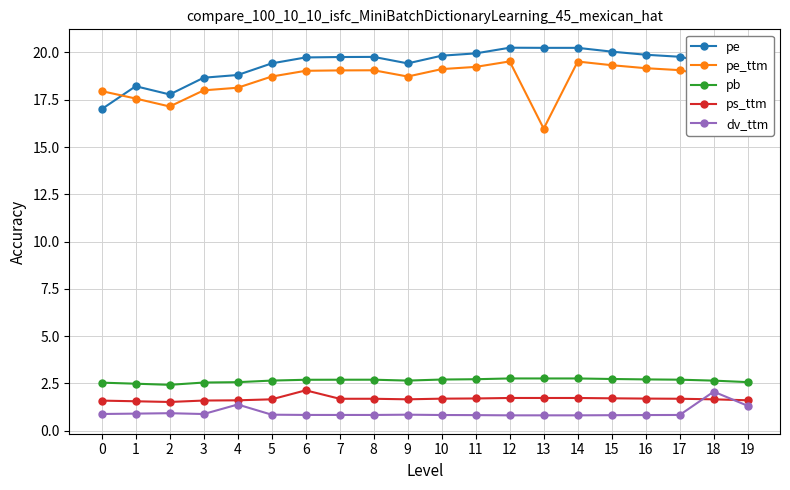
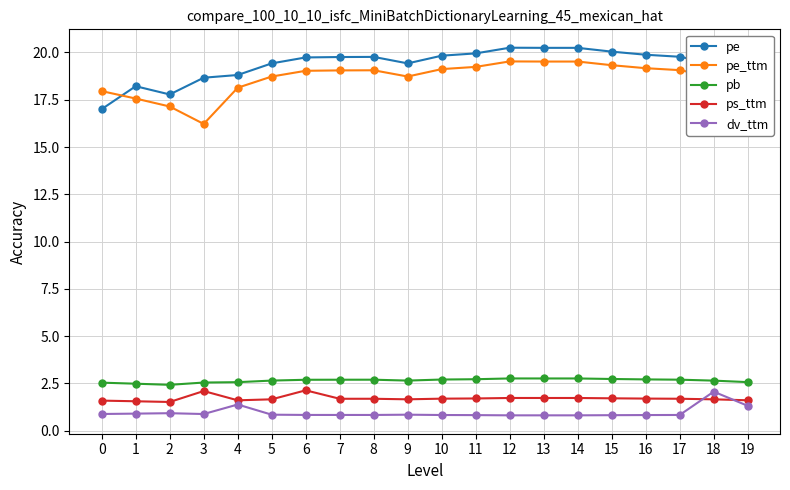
  {
    "pe": {
      "0": 17.0,
      "1": 18.2,
      "2": 17.8,
      "3": 18.7,
      "4": 18.8,
      "5": 19.4,
      "6": 19.7,
      "7": 19.8,
      "8": 19.8,
      "9": 19.4,
      "10": 19.8,
      "11": 20.0,
      "12": 20.3,
      "13": 20.2,
      "14": 20.2,
      "15": 20.0,
      "16": 19.9,
      "17": 19.8
    },
    "pe_ttm": {
      "0": 18.0,
      "1": 17.6,
      "2": 17.1,
-     "3": 18.0,
+     "3": 16.2,
      "4": 18.1,
      "5": 18.7,
      "6": 19.0,
      "7": 19.1,
      "8": 19.1,
      "9": 18.7,
      "10": 19.1,
      "11": 19.2,
      "12": 19.5,
-     "13": 16.0,
+     "13": 19.5,
      "14": 19.5,
      "15": 19.3,
      "16": 19.2,
      "17": 19.1
    },
    "pb": {
      "0": 2.5,
      "1": 2.5,
      "2": 2.4,
      "3": 2.5,
      "4": 2.6,
      "5": 2.7,
      "6": 2.7,
      "7": 2.7,
      "8": 2.7,
      "9": 2.7,
      "10": 2.7,
      "11": 2.7,
      "12": 2.8,
      "13": 2.8,
      "14": 2.8,
      "15": 2.7,
      "16": 2.7,
      "17": 2.7,
      "18": 2.6,
      "19": 2.6
    },
    "ps_ttm": {
      "0": 1.6,
      "1": 1.6,
      "2": 1.5,
-     "3": 1.6,
+     "3": 2.1,
      "4": 1.6,
      "5": 1.7,
      "6": 2.1,
      "7": 1.7,
      "8": 1.7,
      "9": 1.7,
      "10": 1.7,
      "11": 1.7,
      "12": 1.7,
      "13": 1.7,
      "14": 1.7,
      "15": 1.7,
      "16": 1.7,
      "17": 1.7,
      "18": 1.7,
      "19": 1.6
    },
    "dv_ttm": {
      "0": 0.9,
      "1": 0.9,
      "2": 0.9,
      "3": 0.9,
      "4": 1.4,
      "5": 0.8,
      "6": 0.8,
      "7": 0.8,
      "8": 0.8,
      "9": 0.8,
      "10": 0.8,
      "11": 0.8,
      "12": 0.8,
      "13": 0.8,
      "14": 0.8,
      "15": 0.8,
      "16": 0.8,
      "17": 0.8,
      "18": 2.1,
      "19": 1.3
    }
  }
